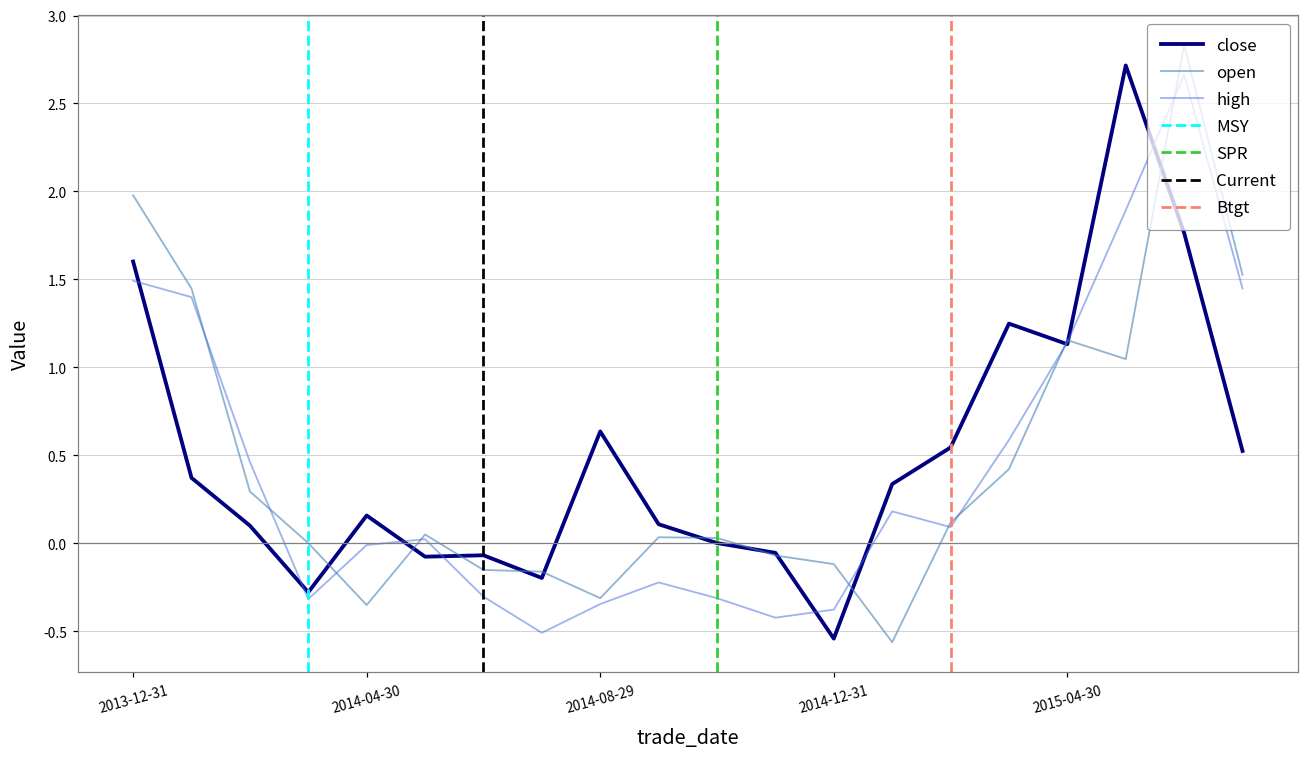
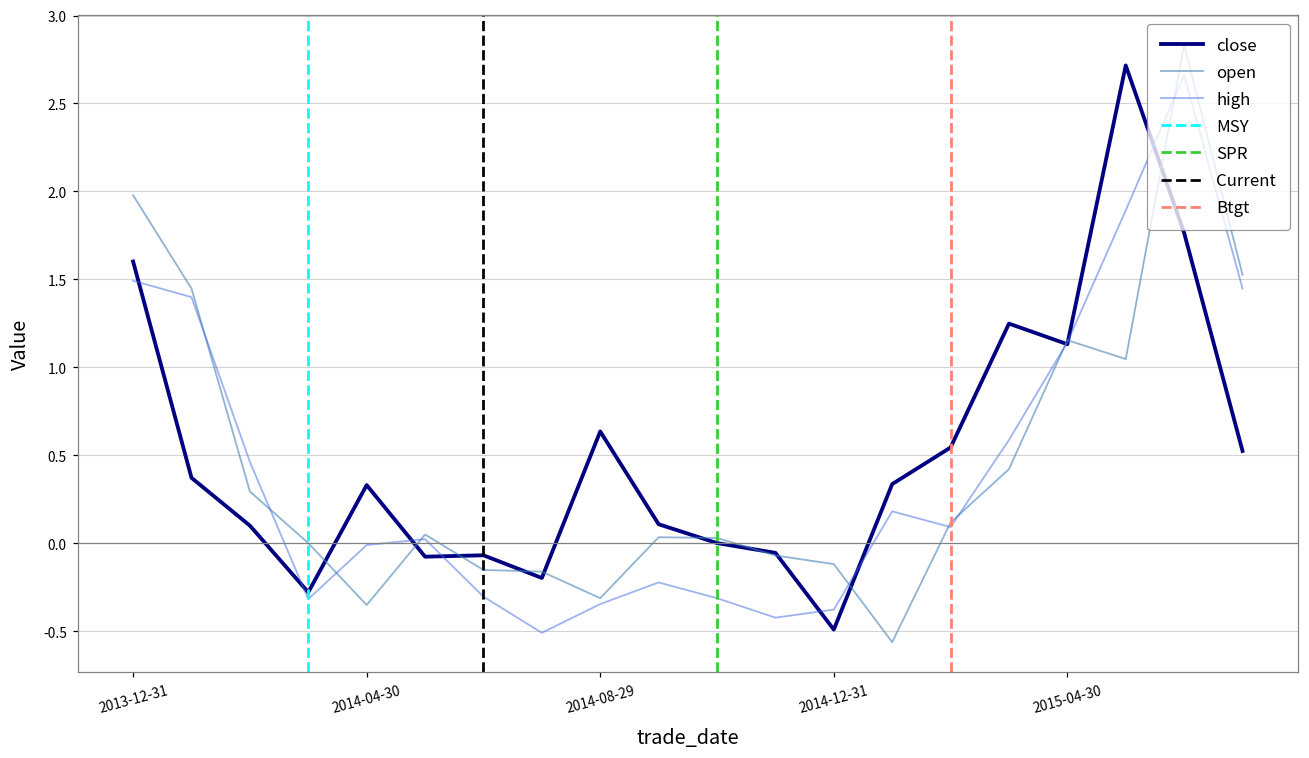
  {
    "close": {
      "2013-12-31": 1.60,
-     "2014-04-30": 0.16,
+     "2014-04-30": 0.33,
      "2014-08-29": 0.64,
-     "2014-12-31": -0.54
+     "2014-12-31": -0.49
    }
  }
